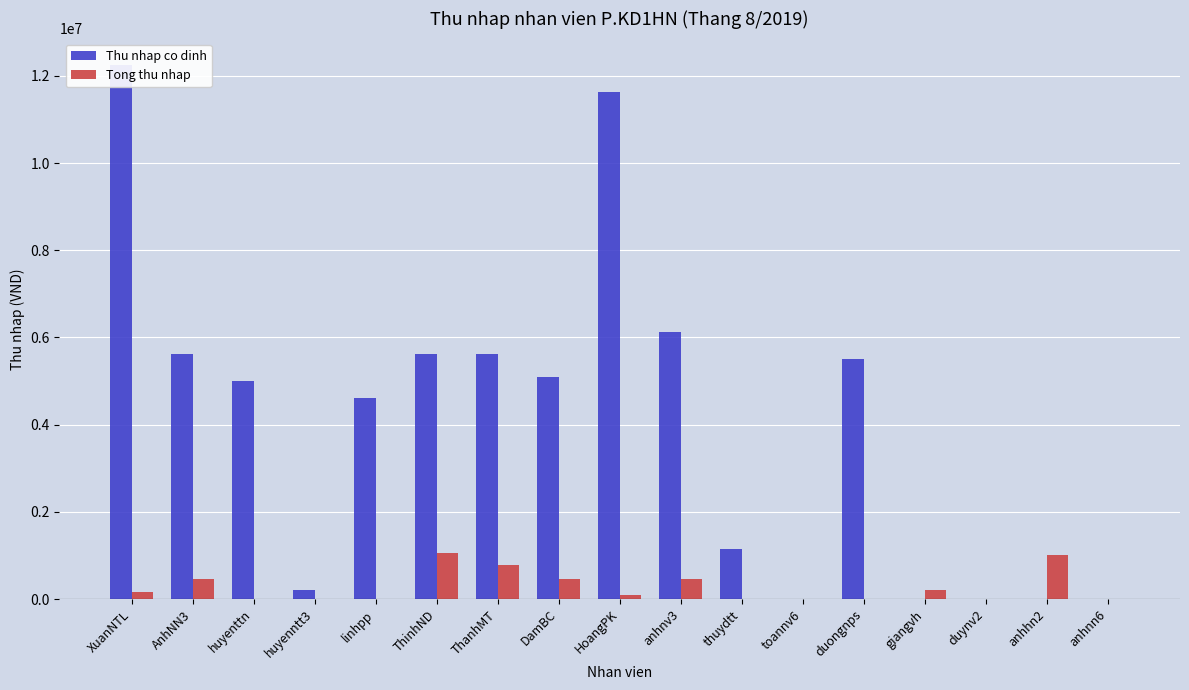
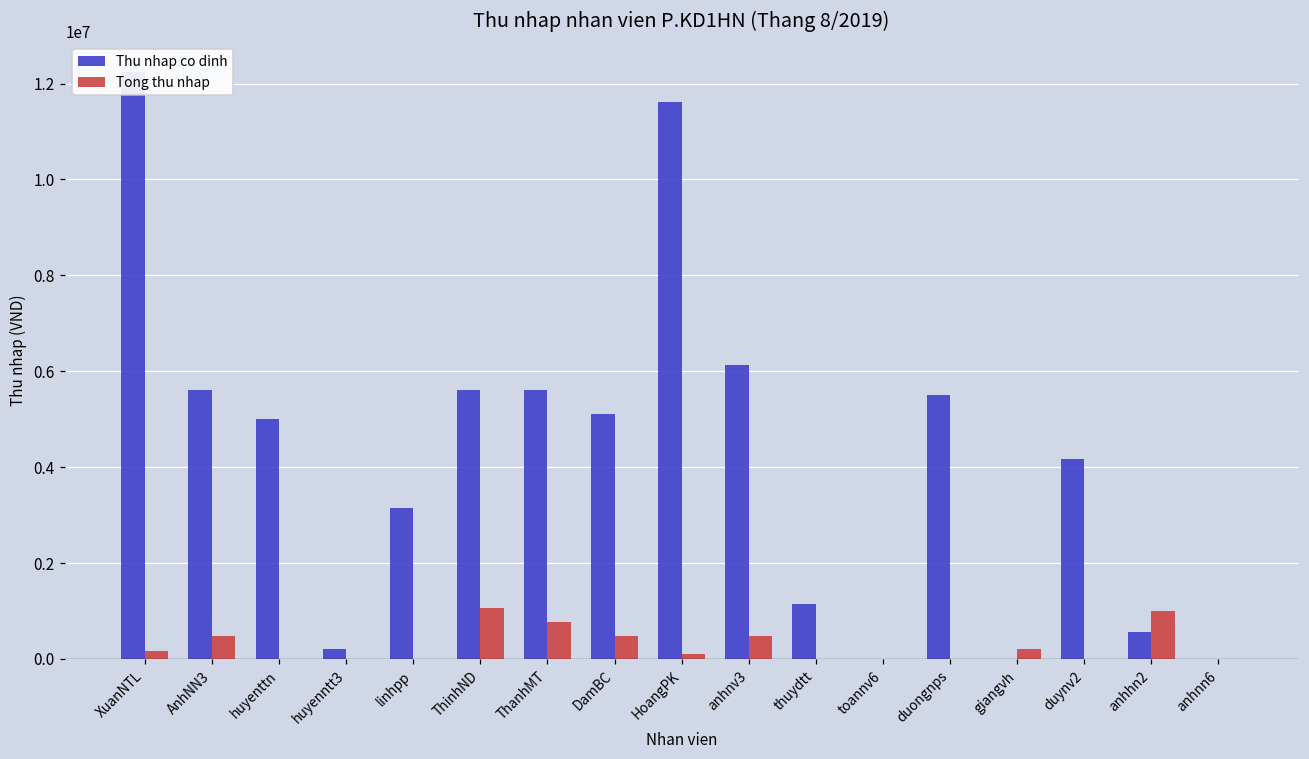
  {
    "Thu nhap co dinh": {
      "AnhNN3": 5600000,
      "huyenttn": 5000000,
      "huyenntt3": 200000,
-     "linhpp": 4600000,
+     "linhpp": 3100000,
      "ThinhND": 5600000,
      "ThanhMT": 5600000,
      "DamBC": 5100000,
      "HoangPK": 11600000,
      "anhnv3": 6100000,
      "thuydtt": 1200000,
      "toannv6": 0,
      "duongnps": 5500000,
      "giangvh": 0,
-     "duynv2": 0,
-     "anhhn2": 0,
+     "duynv2": 4200000,
+     "anhhn2": 600000,
      "anhnn6": 0
    },
    "Tong thu nhap": {
      "XuanNTL": 200000,
      "AnhNN3": 500000,
      "huyenttn": 0,
      "huyenntt3": 0,
      "linhpp": 0,
      "ThinhND": 1100000,
      "ThanhMT": 800000,
      "DamBC": 500000,
      "HoangPK": 100000,
      "anhnv3": 500000,
      "thuydtt": 0,
      "toannv6": 0,
      "duongnps": 0,
      "giangvh": 200000,
      "duynv2": 0,
      "anhhn2": 1000000,
      "anhnn6": 0
    }
  }
